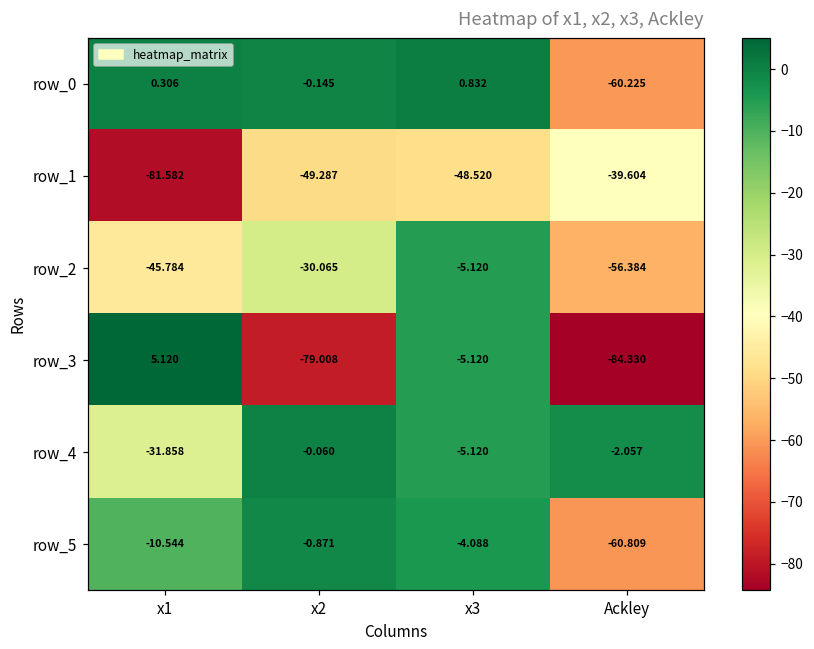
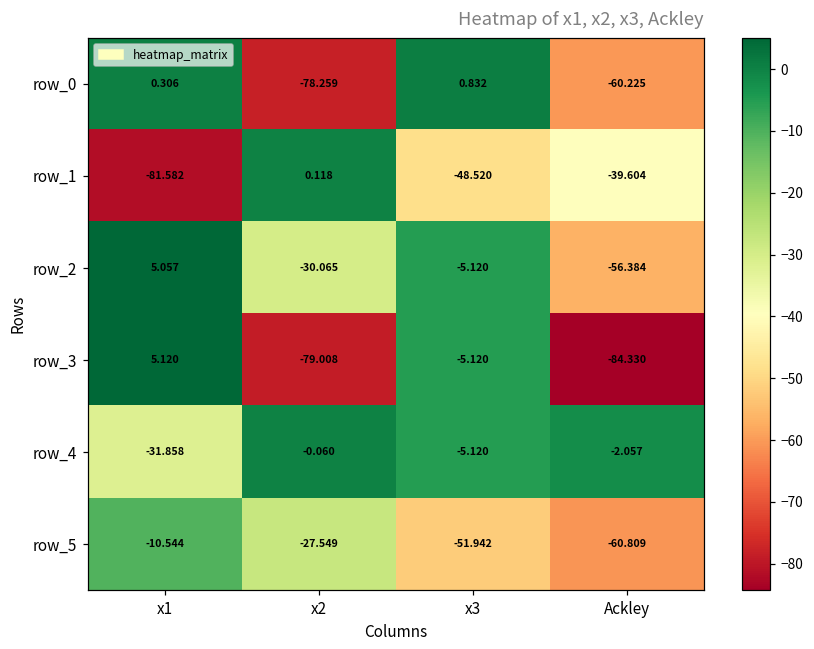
  {
    "row_0": {
      "x1": 0.306,
-     "x2": -0.145,
+     "x2": -78.259,
      "x3": 0.832,
      "Ackley": -60.225
    },
    "row_1": {
      "x1": -81.582,
-     "x2": -49.287,
+     "x2": 0.118,
      "x3": -48.520,
      "Ackley": -39.604
    },
    "row_2": {
-     "x1": -45.784,
+     "x1": 5.057,
      "x2": -30.065,
      "x3": -5.120,
      "Ackley": -56.384
    },
    "row_3": {
      "x1": 5.120,
      "x2": -79.008,
      "x3": -5.120,
      "Ackley": -84.330
    },
    "row_4": {
      "x1": -31.858,
      "x2": -0.060,
      "x3": -5.120,
      "Ackley": -2.057
    },
    "row_5": {
      "x1": -10.544,
-     "x2": -0.871,
-     "x3": -4.088,
+     "x2": -27.549,
+     "x3": -51.942,
      "Ackley": -60.809
    }
  }
